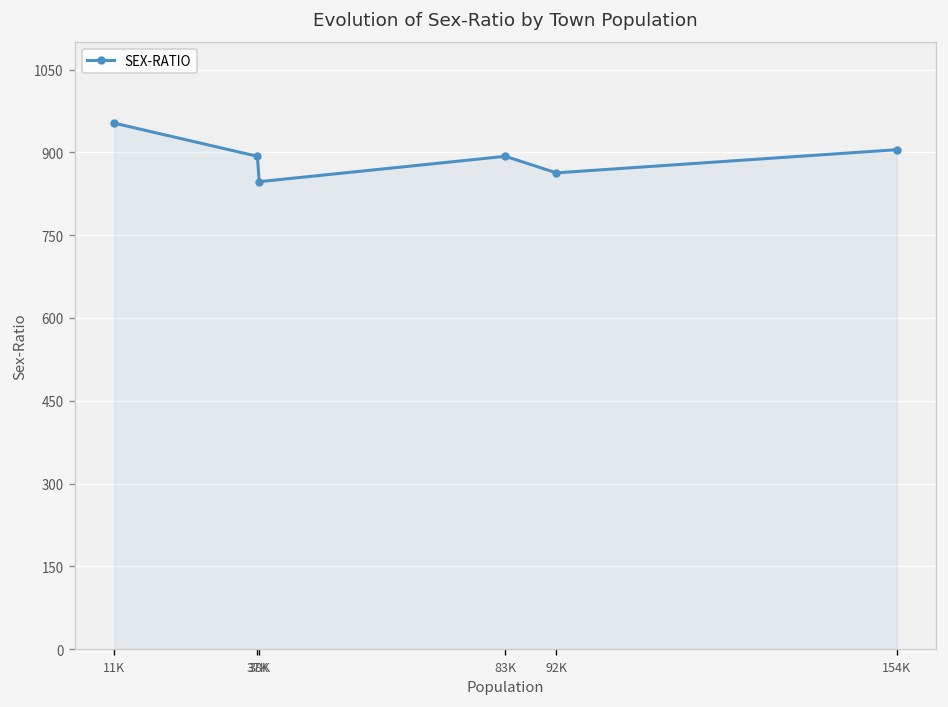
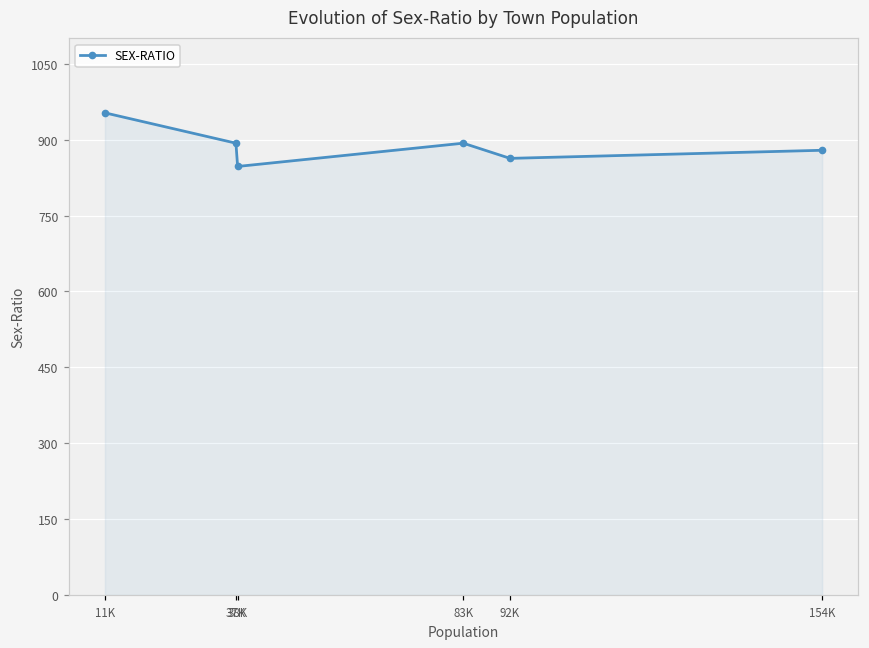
  {
    "11K": 950,
    "83K": 890,
    "92K": 860,
-   "154K": 910
+   "154K": 880
  }
